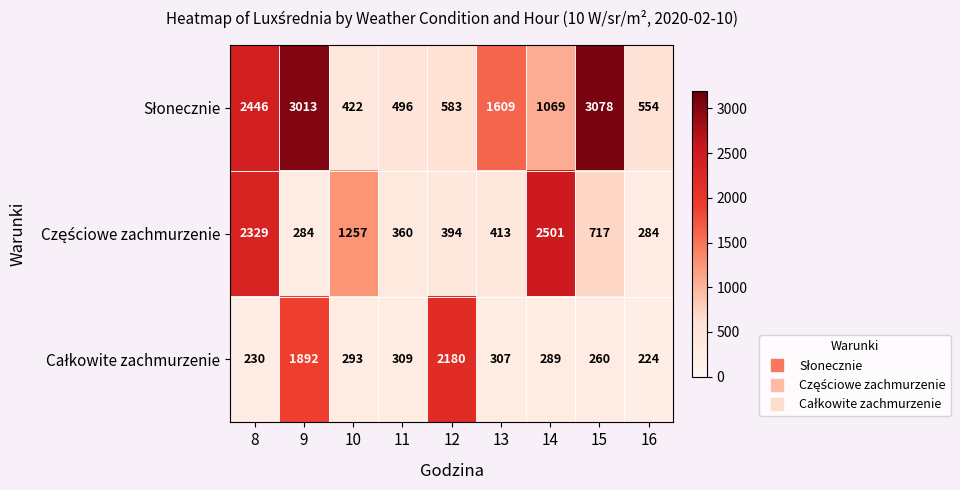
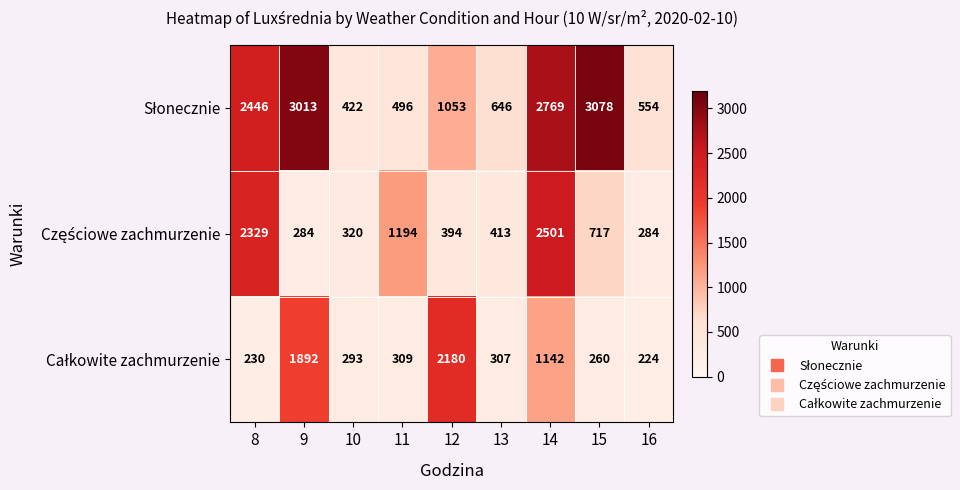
  {
    "Słonecznie": {
      "8": 2446,
      "9": 3013,
      "10": 422,
      "11": 496,
-     "12": 583,
-     "13": 1609,
-     "14": 1069,
+     "12": 1053,
+     "13": 646,
+     "14": 2769,
      "15": 3078,
      "16": 554
    },
    "Częściowe zachmurzenie": {
      "8": 2329,
      "9": 284,
-     "10": 1257,
-     "11": 360,
+     "10": 320,
+     "11": 1194,
      "12": 394,
      "13": 413,
      "14": 2501,
      "15": 717,
      "16": 284
    },
    "Całkowite zachmurzenie": {
      "8": 230,
      "9": 1892,
      "10": 293,
      "11": 309,
      "12": 2180,
      "13": 307,
-     "14": 289,
+     "14": 1142,
      "15": 260,
      "16": 224
    }
  }
